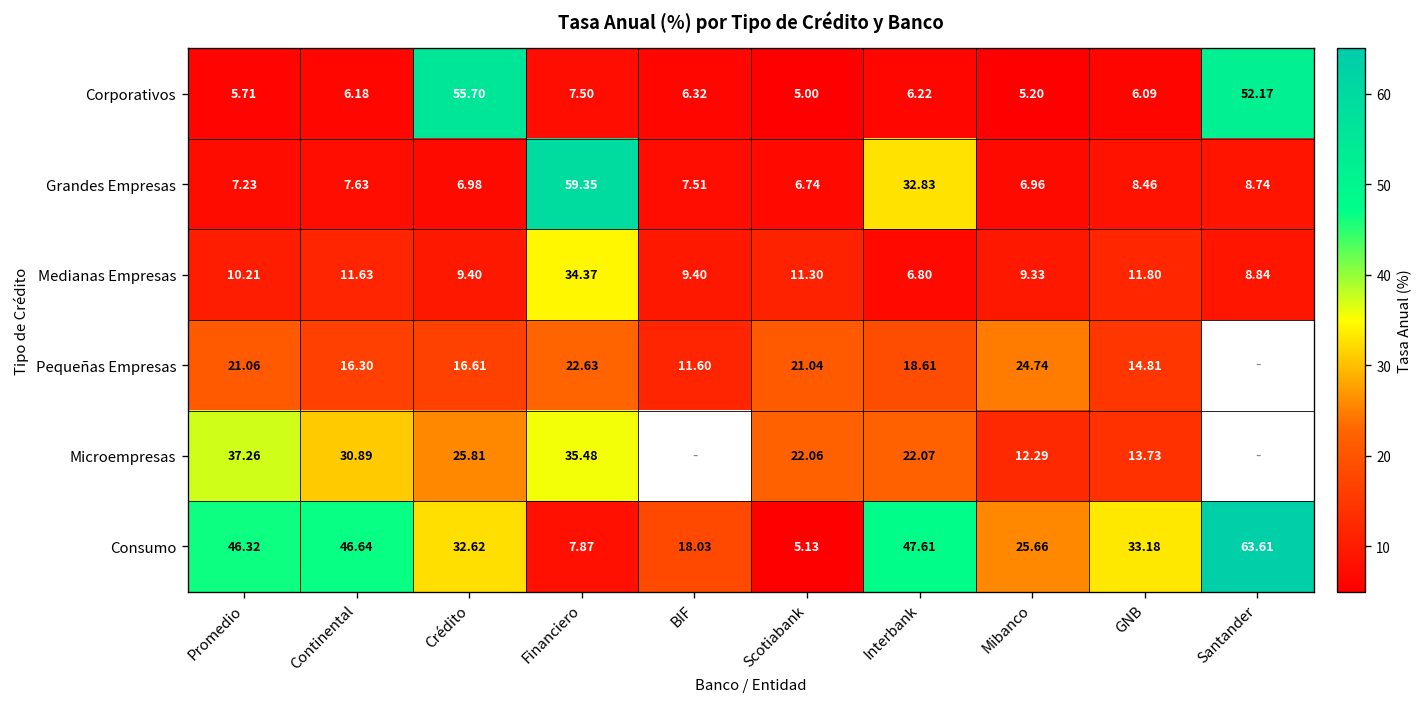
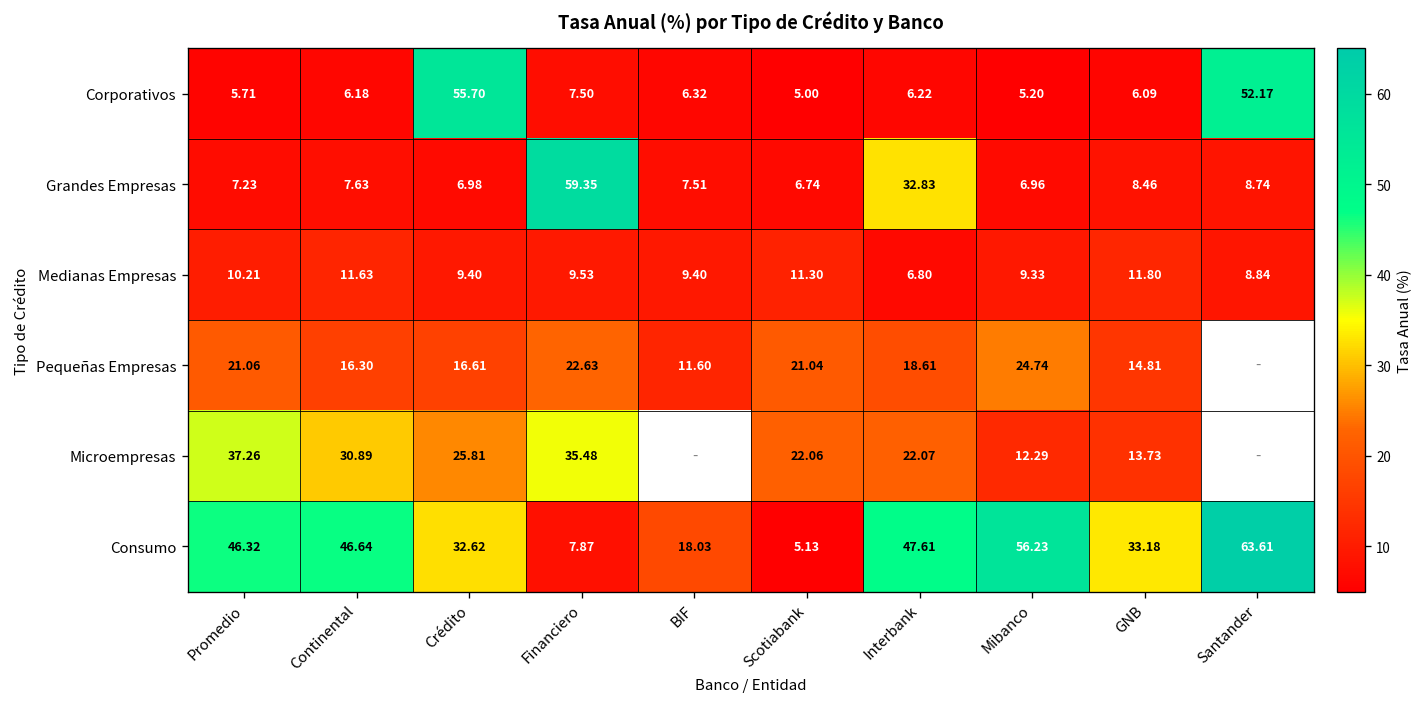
  {
    "Corporativos": {
      "Promedio": 5.71,
      "Continental": 6.18,
      "Crédito": 55.70,
      "Financiero": 7.50,
      "BIF": 6.32,
      "Scotiabank": 5.00,
      "Interbank": 6.22,
      "Mibanco": 5.20,
      "GNB": 6.09,
      "Santander": 52.17
    },
    "Grandes Empresas": {
      "Promedio": 7.23,
      "Continental": 7.63,
      "Crédito": 6.98,
      "Financiero": 59.35,
      "BIF": 7.51,
      "Scotiabank": 6.74,
      "Interbank": 32.83,
      "Mibanco": 6.96,
      "GNB": 8.46,
      "Santander": 8.74
    },
    "Medianas Empresas": {
      "Promedio": 10.21,
      "Continental": 11.63,
      "Crédito": 9.40,
-     "Financiero": 34.37,
+     "Financiero": 9.53,
      "BIF": 9.40,
      "Scotiabank": 11.30,
      "Interbank": 6.80,
      "Mibanco": 9.33,
      "GNB": 11.80,
      "Santander": 8.84
    },
    "Pequeñas Empresas": {
      "Promedio": 21.06,
      "Continental": 16.30,
      "Crédito": 16.61,
      "Financiero": 22.63,
      "BIF": 11.60,
      "Scotiabank": 21.04,
      "Interbank": 18.61,
      "Mibanco": 24.74,
      "GNB": 14.81
    },
    "Microempresas": {
      "Promedio": 37.26,
      "Continental": 30.89,
      "Crédito": 25.81,
      "Financiero": 35.48,
      "Scotiabank": 22.06,
      "Interbank": 22.07,
      "Mibanco": 12.29,
      "GNB": 13.73
    },
    "Consumo": {
      "Promedio": 46.32,
      "Continental": 46.64,
      "Crédito": 32.62,
      "Financiero": 7.87,
      "BIF": 18.03,
      "Scotiabank": 5.13,
      "Interbank": 47.61,
-     "Mibanco": 25.66,
+     "Mibanco": 56.23,
      "GNB": 33.18,
      "Santander": 63.61
    }
  }
